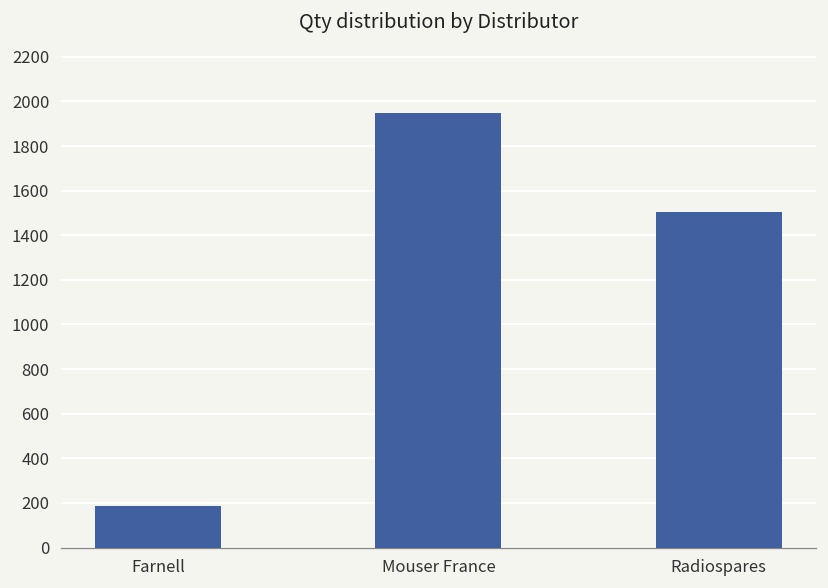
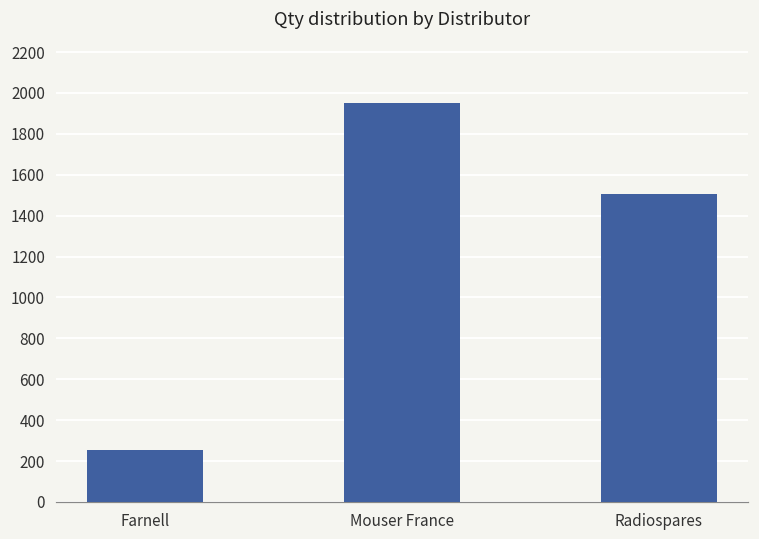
  {
-   "Farnell": 190,
+   "Farnell": 260,
    "Mouser France": 1950,
    "Radiospares": 1500
  }
